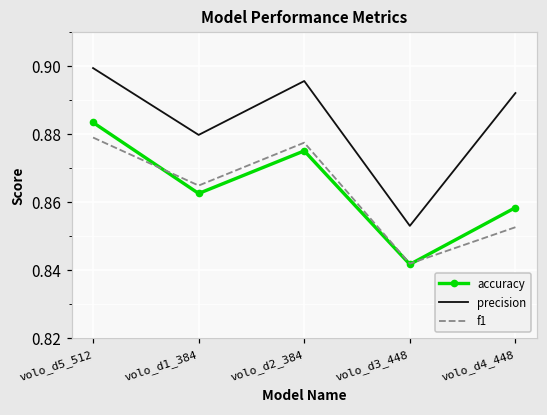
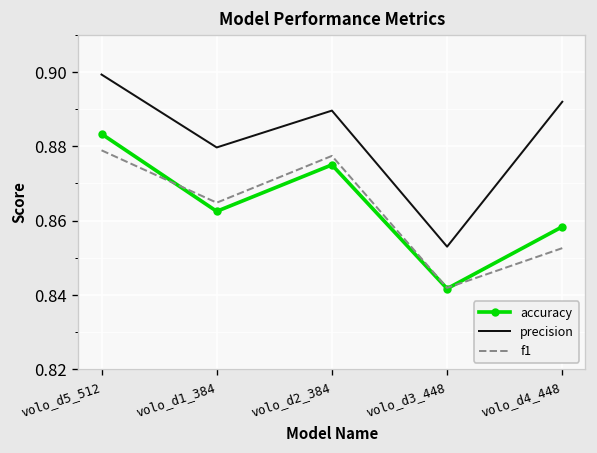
  {
    "accuracy": {
      "volo_d5_512": 0.883,
      "volo_d1_384": 0.862,
      "volo_d2_384": 0.875,
      "volo_d4_448": 0.858
    },
    "precision": {
      "volo_d5_512": 0.899,
      "volo_d1_384": 0.880,
-     "volo_d2_384": 0.896,
+     "volo_d2_384": 0.890,
      "volo_d3_448": 0.853,
      "volo_d4_448": 0.892
    },
    "f1": {
      "volo_d5_512": 0.879,
      "volo_d1_384": 0.865,
      "volo_d2_384": 0.877,
      "volo_d4_448": 0.853
    }
  }
